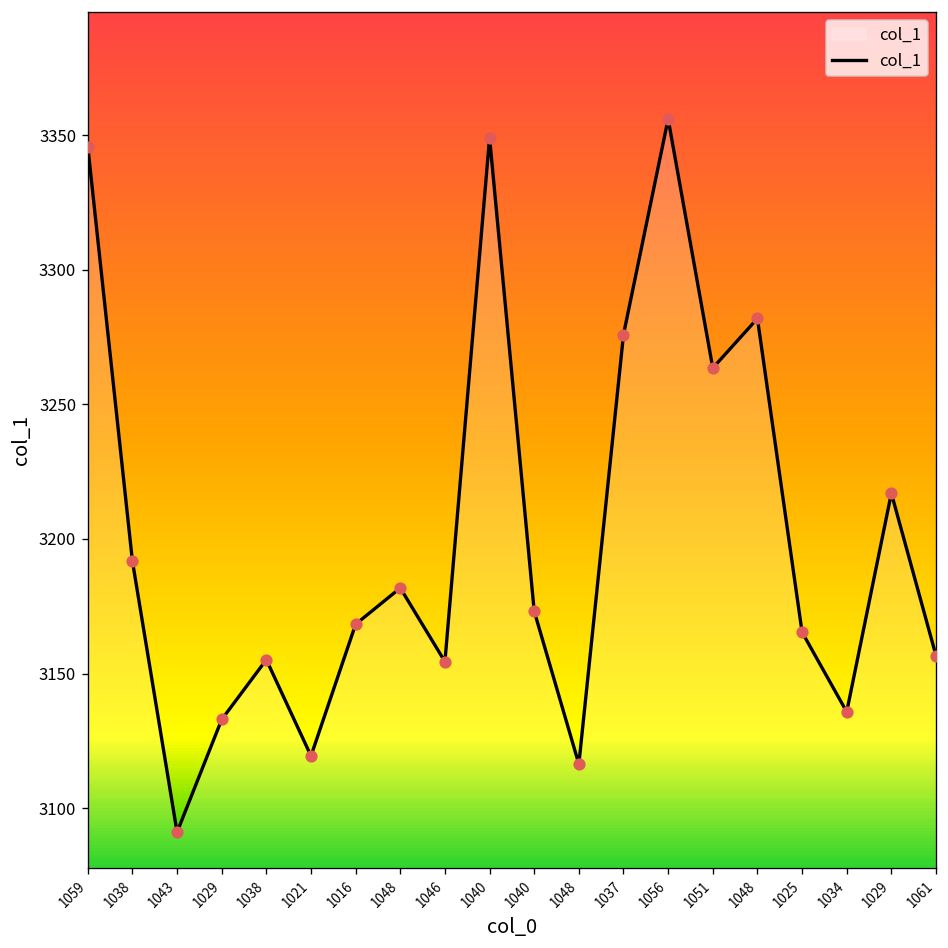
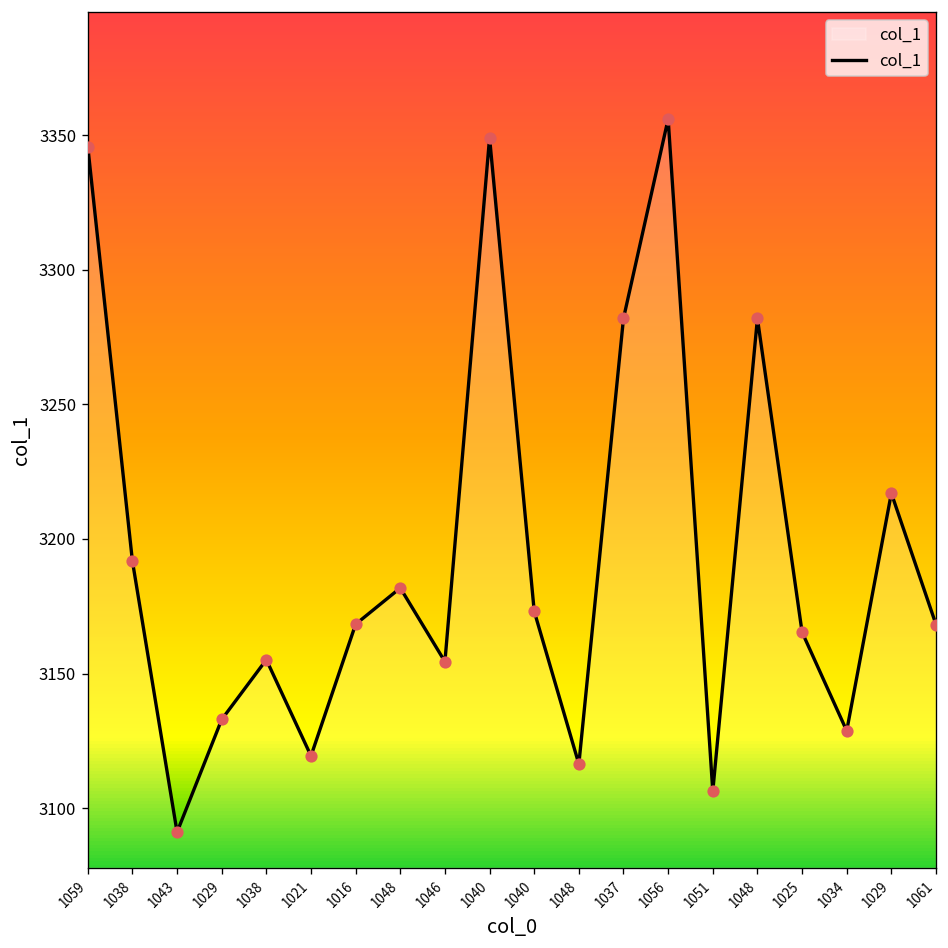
  {
    "1059": 3346,
    "1043": 3091,
    "1021": 3119,
    "1016": 3168,
    "1046": 3154,
-   "1037": 3276,
+   "1037": 3282,
    "1056": 3356,
-   "1051": 3263,
+   "1051": 3106,
    "1025": 3165,
-   "1034": 3136,
-   "1061": 3157
+   "1034": 3129,
+   "1061": 3168
  }
